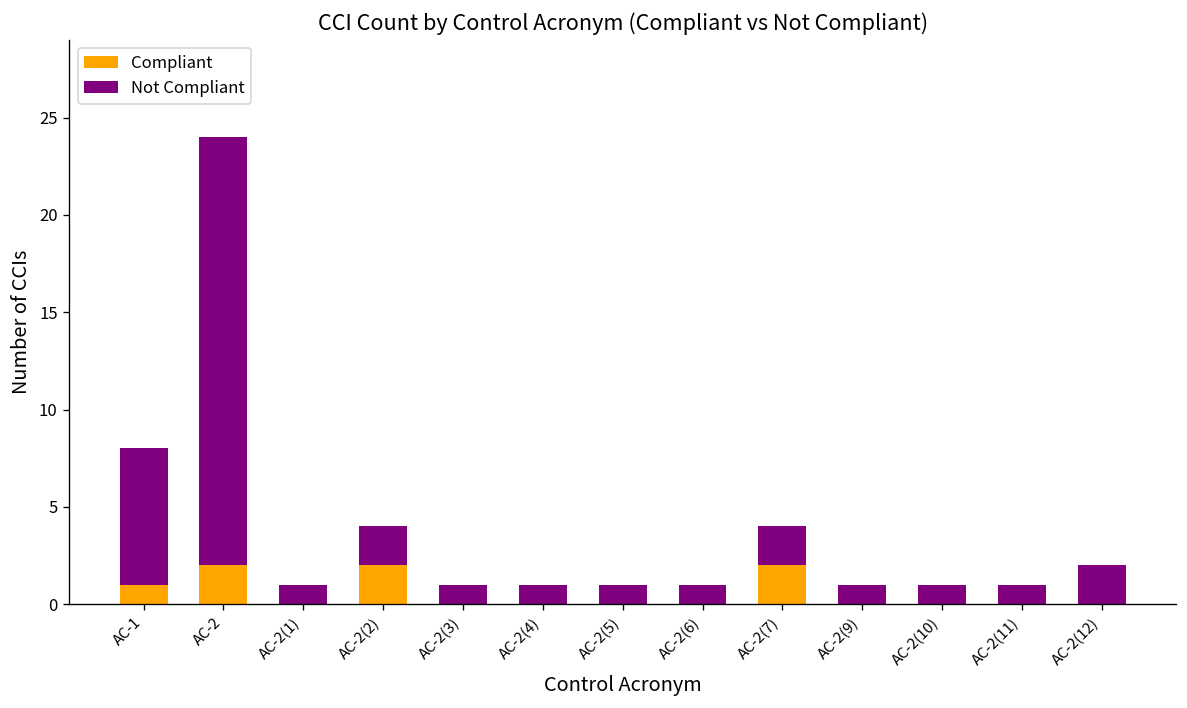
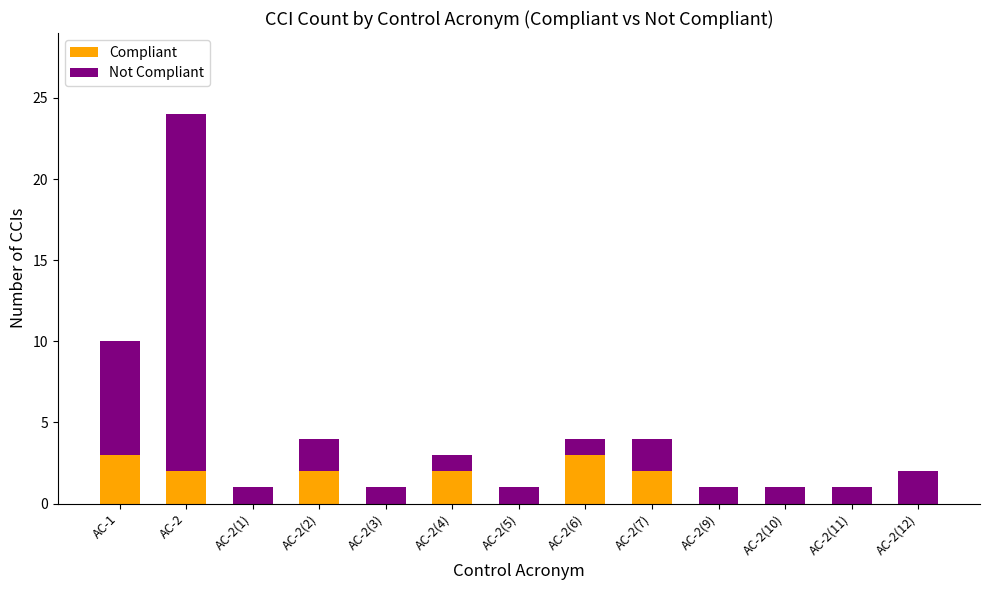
  {
    "Compliant": {
-     "AC-1": 1,
+     "AC-1": 3,
      "AC-2": 2,
      "AC-2(1)": 0,
      "AC-2(2)": 2,
      "AC-2(3)": 0,
-     "AC-2(4)": 0,
+     "AC-2(4)": 2,
      "AC-2(5)": 0,
-     "AC-2(6)": 0,
+     "AC-2(6)": 3,
      "AC-2(7)": 2,
      "AC-2(9)": 0,
      "AC-2(10)": 0,
      "AC-2(11)": 0,
      "AC-2(12)": 0
    },
    "Not Compliant": {
      "AC-1": 7,
      "AC-2": 22,
      "AC-2(1)": 1,
      "AC-2(2)": 2,
      "AC-2(3)": 1,
      "AC-2(4)": 1,
      "AC-2(5)": 1,
      "AC-2(6)": 1,
      "AC-2(7)": 2,
      "AC-2(9)": 1,
      "AC-2(10)": 1,
      "AC-2(11)": 1,
      "AC-2(12)": 2
    }
  }
